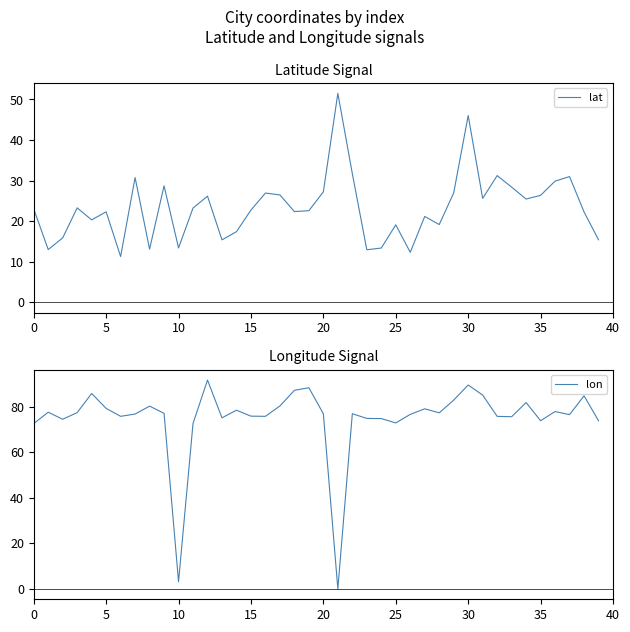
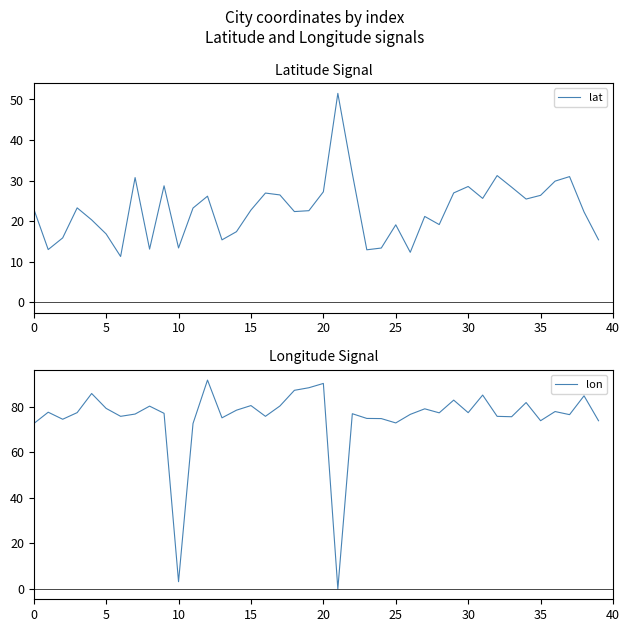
  {
    "Latitude Signal": {
      "0": 23,
-     "5": 22,
+     "5": 17,
      "10": 13,
      "15": 23,
      "20": 27,
      "25": 19,
-     "30": 46,
+     "30": 29,
      "35": 26
    },
    "Longitude Signal": {
      "0": 73,
      "5": 79,
      "10": 3,
-     "15": 76,
-     "20": 77,
+     "15": 81,
+     "20": 90,
      "25": 73,
-     "30": 90,
+     "30": 77,
      "35": 74
    }
  }
